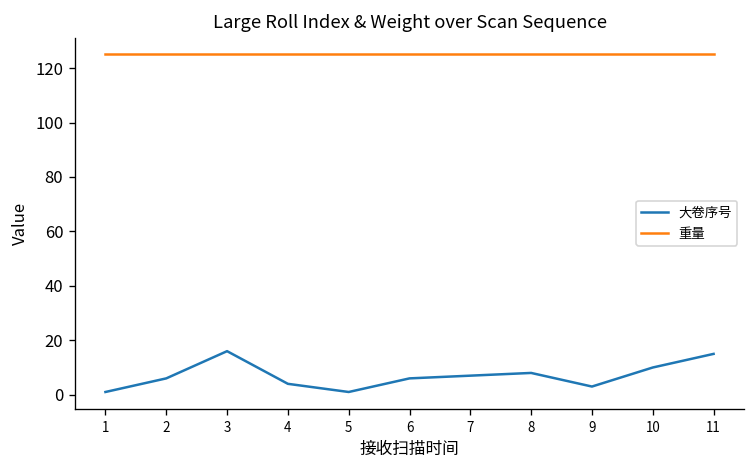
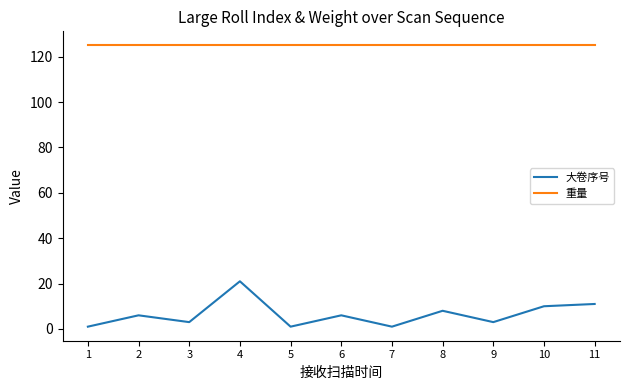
  {
    "大卷序号": {
      "1": 1,
      "2": 6,
-     "3": 16,
-     "4": 4,
+     "3": 3,
+     "4": 21,
      "5": 1,
      "6": 6,
-     "7": 7,
+     "7": 1,
      "8": 8,
      "9": 3,
      "10": 10,
-     "11": 15
+     "11": 11
    },
    "重量": {
      "1": 125,
      "2": 125,
      "3": 125,
      "4": 125,
      "5": 125,
      "6": 125,
      "7": 125,
      "8": 125,
      "9": 125,
      "10": 125,
      "11": 125
    }
  }
